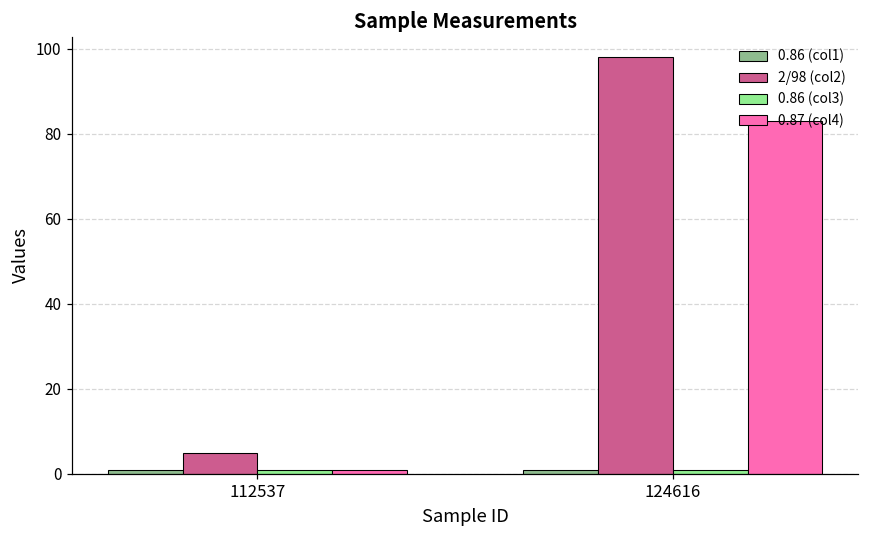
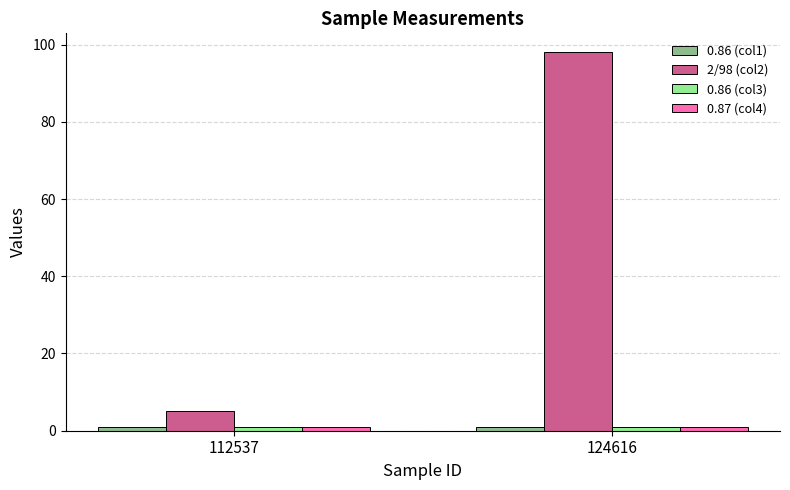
  {
    "2/98 (col2)": {
      "112537": 5,
      "124616": 98
    },
    "0.87 (col4)": {
      "112537": 1,
-     "124616": 83
+     "124616": 1
    }
  }
